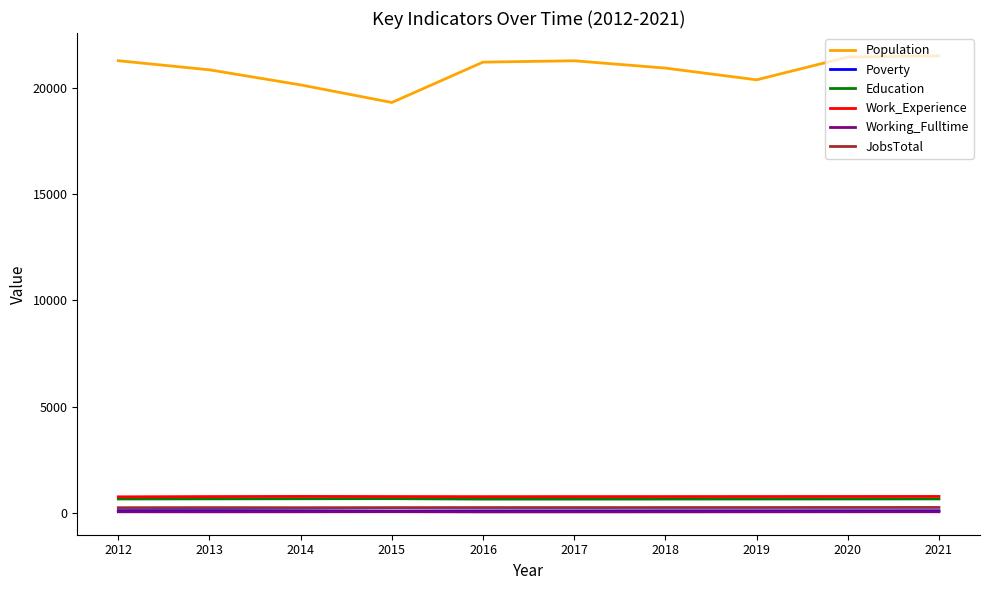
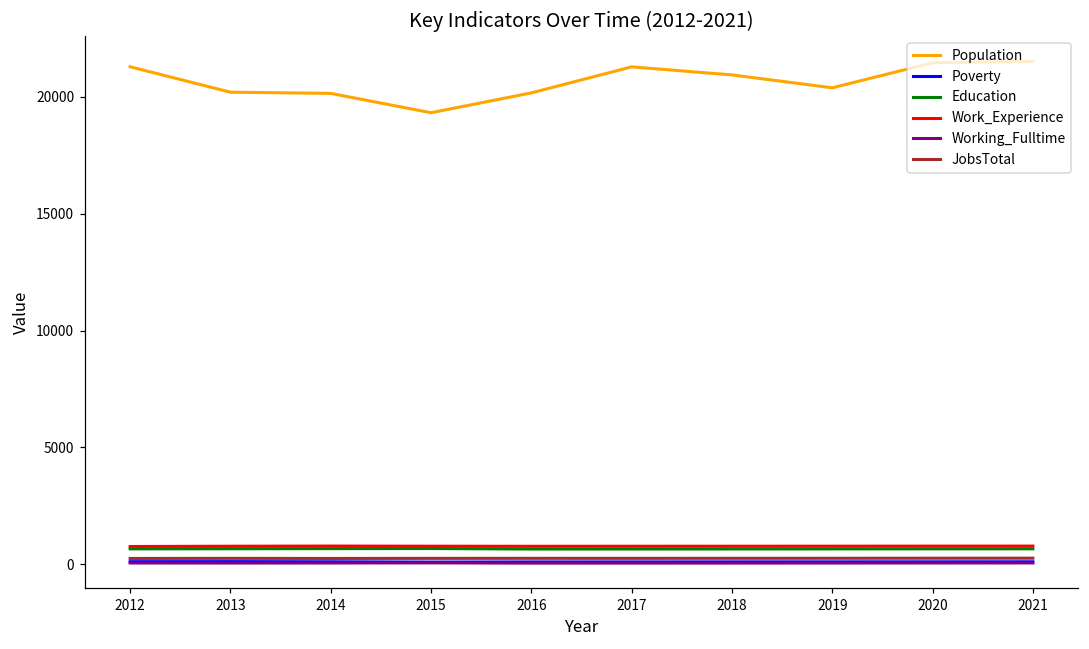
  {
    "Population": {
      "2012": 21300,
-     "2013": 20900,
+     "2013": 20200,
      "2014": 20100,
      "2015": 19300,
-     "2016": 21200,
+     "2016": 20200,
      "2017": 21300,
      "2018": 20900,
      "2019": 20400
    },
    "JobsTotal": {
      "2012": 300,
      "2013": 300,
      "2014": 300,
      "2015": 300,
      "2016": 300,
      "2017": 300,
      "2018": 300,
      "2019": 300,
      "2020": 300,
      "2021": 300
    }
  }
